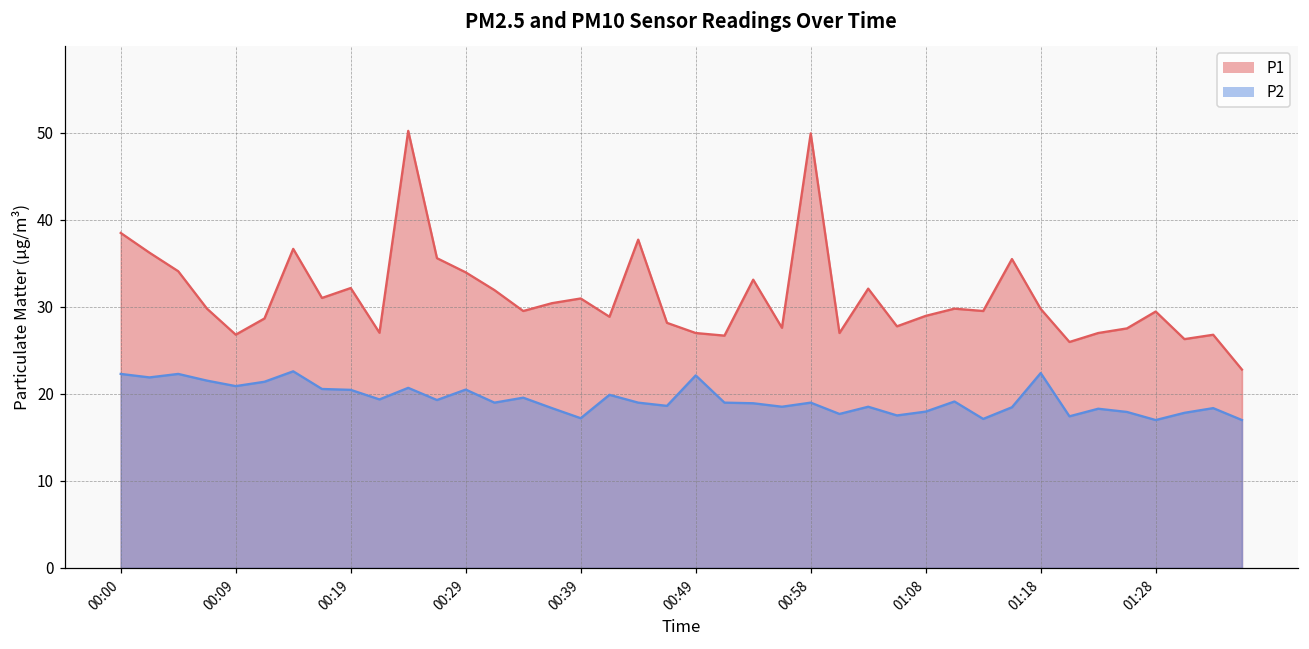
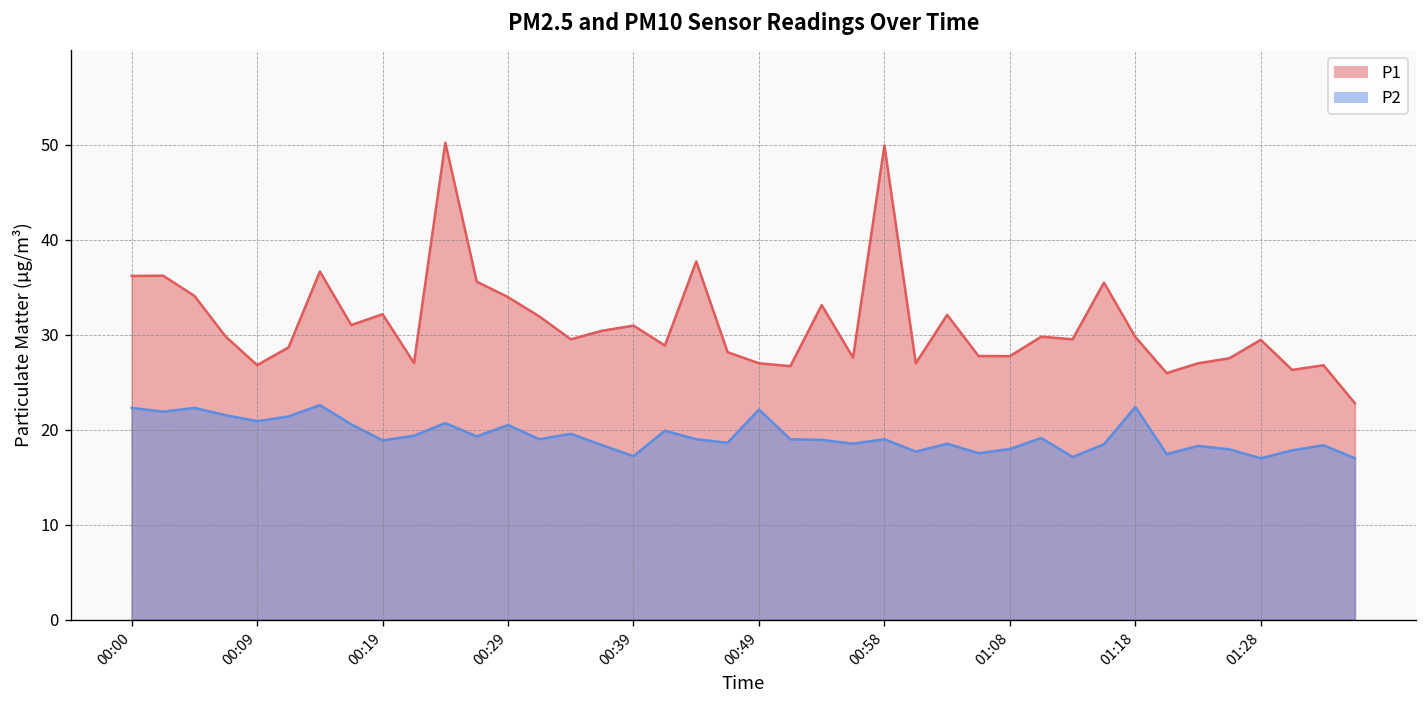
  {
    "P1": {
-     "00:00": 39,
+     "00:00": 36,
      "00:09": 27,
      "00:19": 32,
      "00:29": 34,
      "00:39": 31,
      "00:49": 27,
      "00:58": 50,
-     "01:08": 29,
+     "01:08": 28,
      "01:18": 30,
      "01:28": 29
    },
    "P2": {
      "00:00": 22,
      "00:09": 21,
-     "00:19": 20,
+     "00:19": 19,
      "00:29": 21,
      "00:39": 17,
      "00:49": 22,
      "00:58": 19,
      "01:08": 18,
      "01:18": 22,
      "01:28": 17
    }
  }
